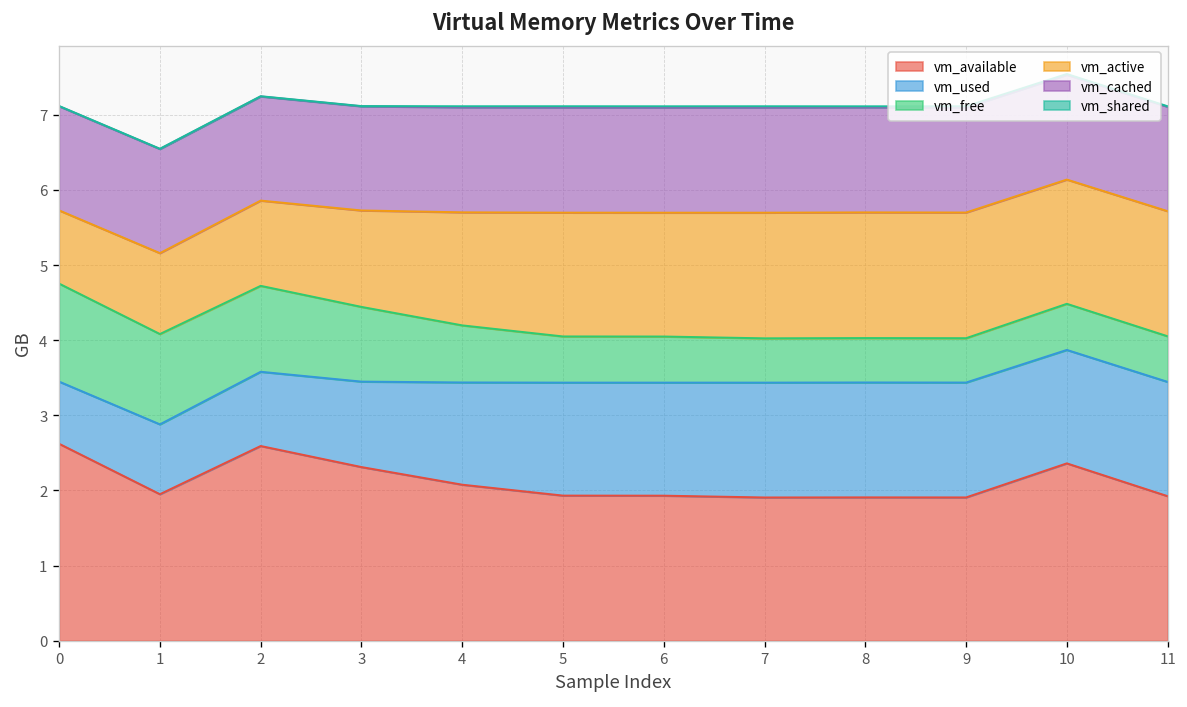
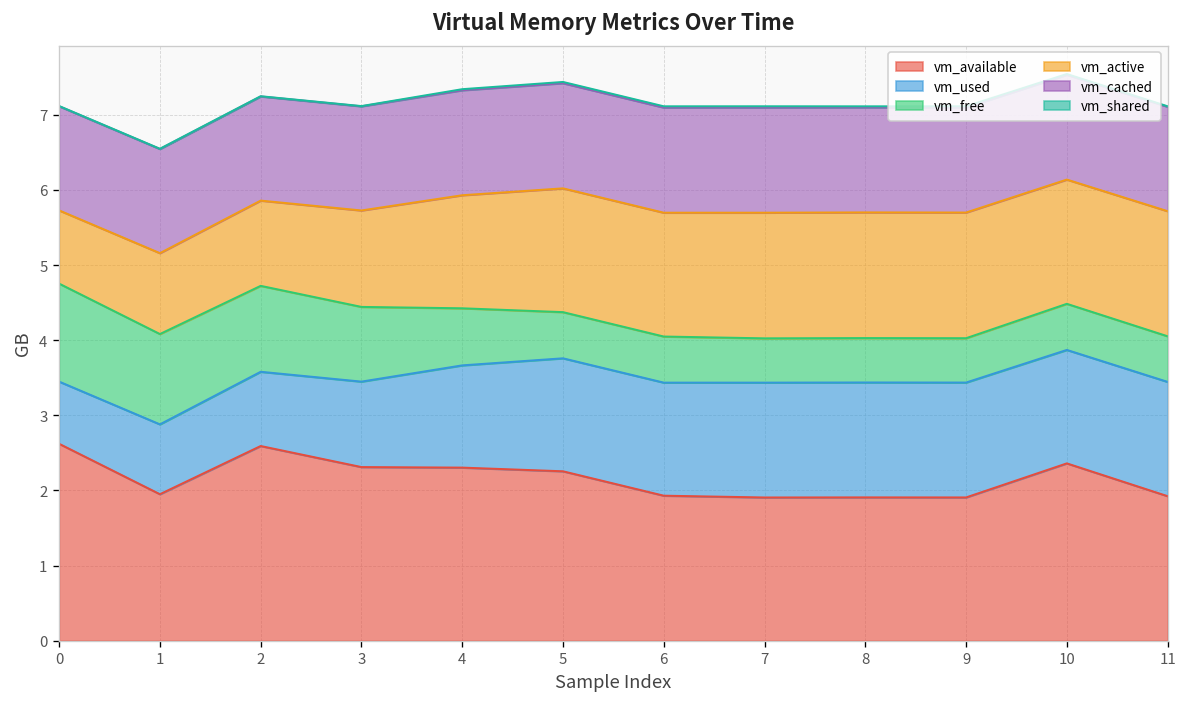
  {
    "vm_available": {
      "0": 2.6,
      "1": 1.9,
      "2": 2.6,
      "3": 2.3,
-     "4": 2.1,
-     "5": 1.9,
+     "4": 2.3,
+     "5": 2.3,
      "6": 1.9,
      "7": 1.9,
      "8": 1.9,
      "9": 1.9,
      "10": 2.4,
      "11": 1.9
    },
    "vm_used": {
      "0": 0.8,
      "1": 0.9,
      "2": 1.0,
      "3": 1.1,
      "4": 1.4,
      "5": 1.5,
      "6": 1.5,
      "7": 1.5,
      "8": 1.5,
      "9": 1.5,
      "10": 1.5,
      "11": 1.5
    },
    "vm_active": {
      "0": 1.0,
      "1": 1.1,
      "2": 1.1,
      "3": 1.3,
      "4": 1.5,
      "5": 1.6,
      "6": 1.6,
      "7": 1.7,
      "8": 1.7,
      "9": 1.7,
      "10": 1.7,
      "11": 1.7
    }
  }
